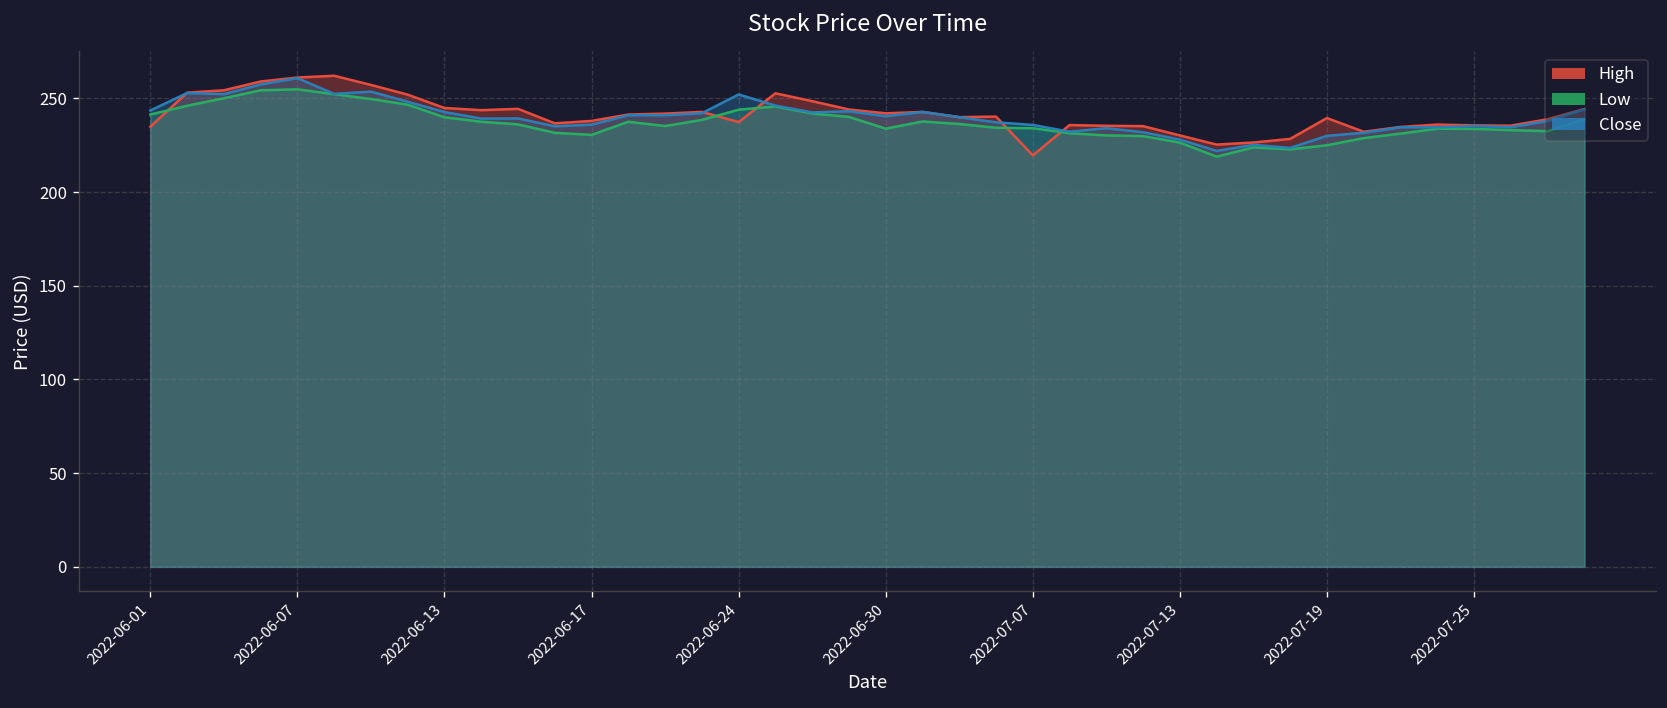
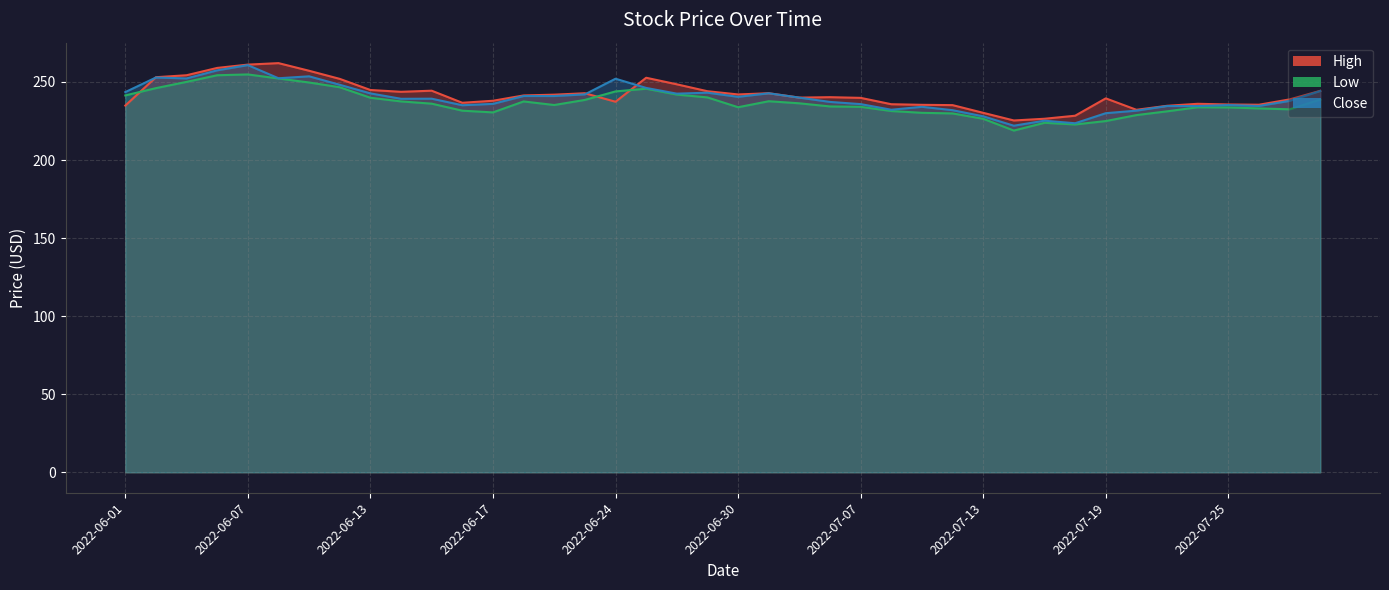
  {
    "High": {
      "2022-06-01": 235,
      "2022-06-13": 245,
      "2022-06-17": 238,
      "2022-06-24": 237,
-     "2022-07-07": 220,
+     "2022-07-07": 240,
      "2022-07-13": 230,
      "2022-07-19": 239
    }
  }
